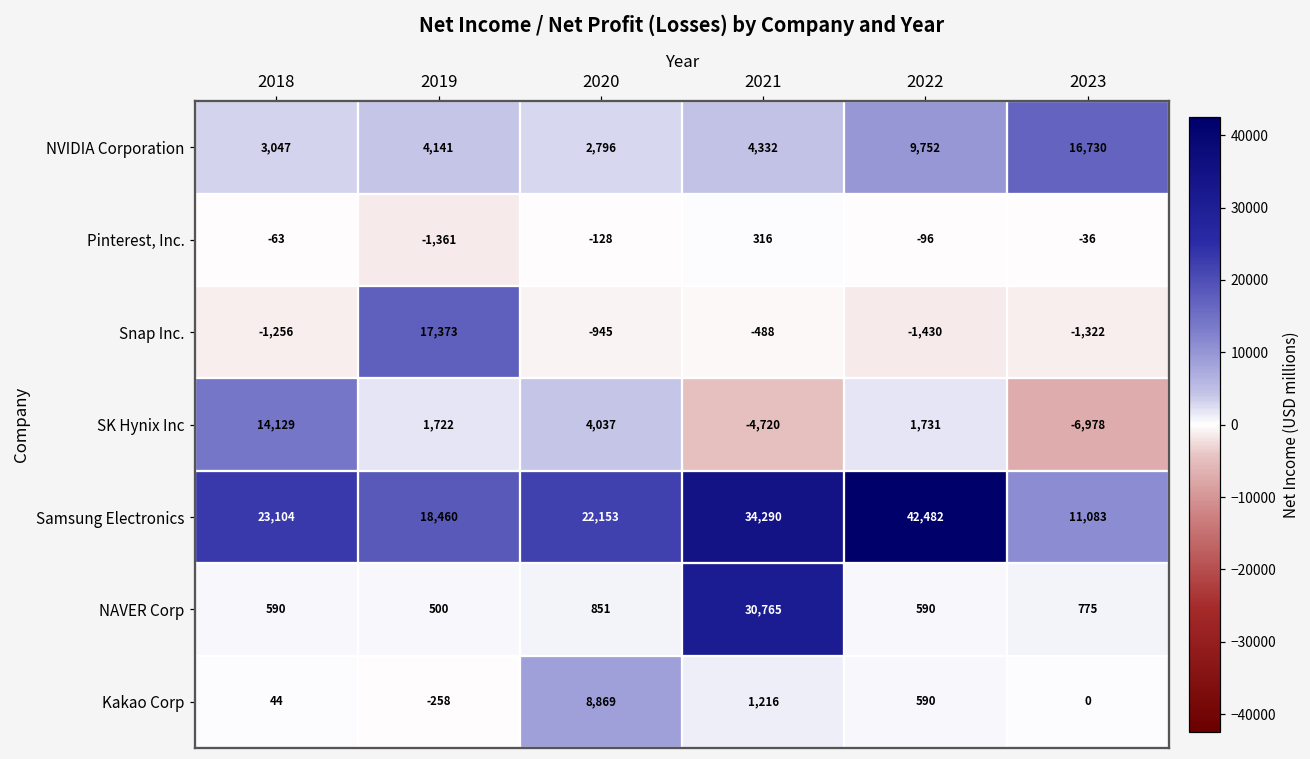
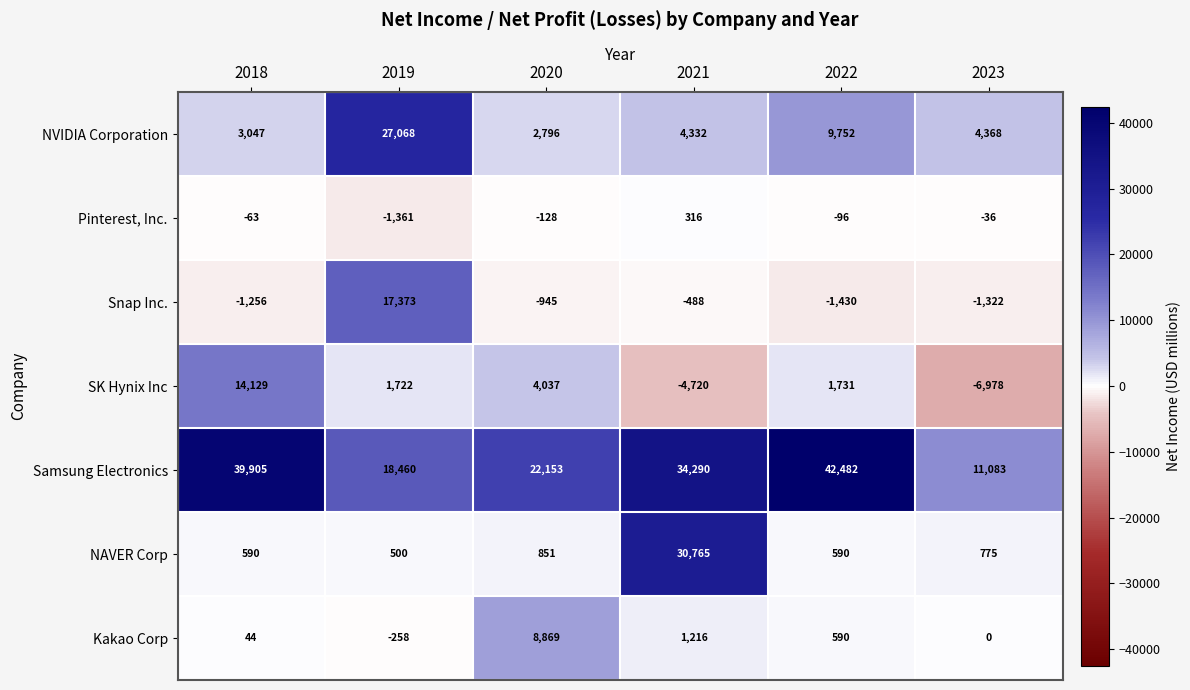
  {
    "NVIDIA Corporation": {
      "2018": "3,047",
-     "2019": "4,141",
+     "2019": "27,068",
      "2020": "2,796",
      "2021": "4,332",
      "2022": "9,752",
-     "2023": "16,730"
+     "2023": "4,368"
    },
    "Pinterest, Inc.": {
      "2018": "-63",
      "2019": "-1,361",
      "2020": "-128",
      "2021": "316",
      "2022": "-96",
      "2023": "-36"
    },
    "Snap Inc.": {
      "2018": "-1,256",
      "2019": "17,373",
      "2020": "-945",
      "2021": "-488",
      "2022": "-1,430",
      "2023": "-1,322"
    },
    "SK Hynix Inc": {
      "2018": "14,129",
      "2019": "1,722",
      "2020": "4,037",
      "2021": "-4,720",
      "2022": "1,731",
      "2023": "-6,978"
    },
    "Samsung Electronics": {
-     "2018": "23,104",
+     "2018": "39,905",
      "2019": "18,460",
      "2020": "22,153",
      "2021": "34,290",
      "2022": "42,482",
      "2023": "11,083"
    },
    "NAVER Corp": {
      "2018": "590",
      "2019": "500",
      "2020": "851",
      "2021": "30,765",
      "2022": "590",
      "2023": "775"
    },
    "Kakao Corp": {
      "2018": "44",
      "2019": "-258",
      "2020": "8,869",
      "2021": "1,216",
      "2022": "590",
      "2023": "0"
    }
  }
